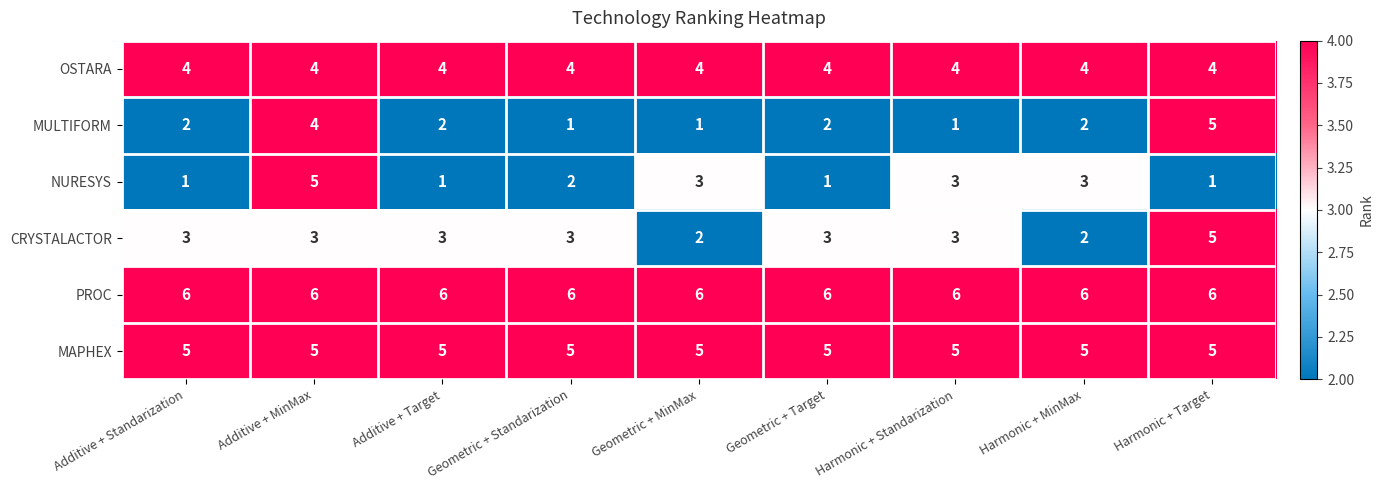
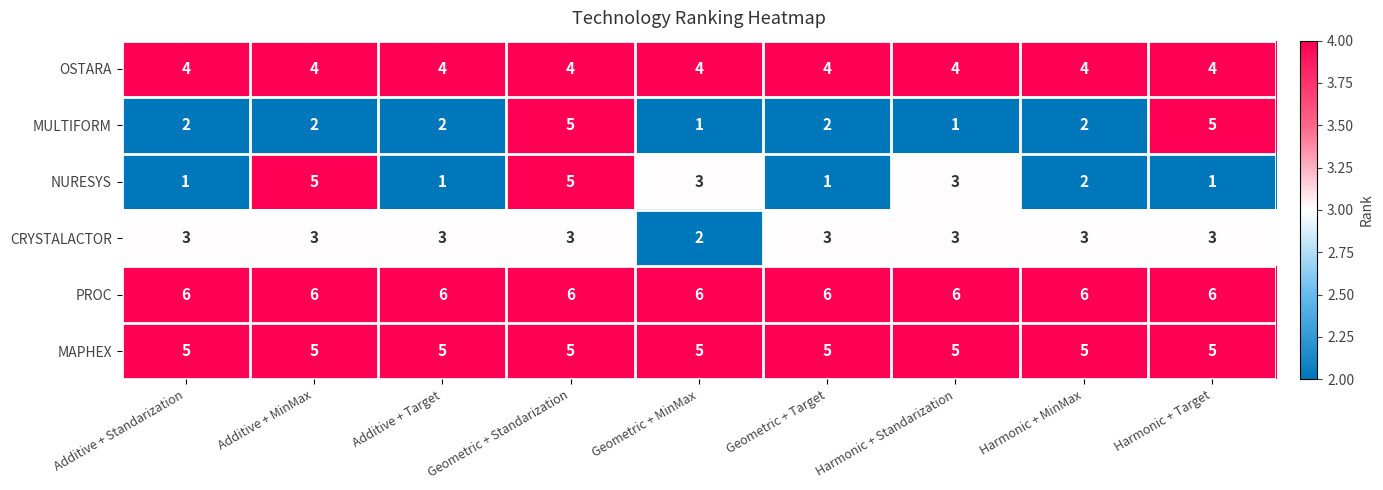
  {
    "OSTARA": {
      "Additive + Standarization": 4,
      "Additive + MinMax": 4,
      "Additive + Target": 4,
      "Geometric + Standarization": 4,
      "Geometric + MinMax": 4,
      "Geometric + Target": 4,
      "Harmonic + Standarization": 4,
      "Harmonic + MinMax": 4,
      "Harmonic + Target": 4
    },
    "MULTIFORM": {
      "Additive + Standarization": 2,
-     "Additive + MinMax": 4,
+     "Additive + MinMax": 2,
      "Additive + Target": 2,
-     "Geometric + Standarization": 1,
+     "Geometric + Standarization": 5,
      "Geometric + MinMax": 1,
      "Geometric + Target": 2,
      "Harmonic + Standarization": 1,
      "Harmonic + MinMax": 2,
      "Harmonic + Target": 5
    },
    "NURESYS": {
      "Additive + Standarization": 1,
      "Additive + MinMax": 5,
      "Additive + Target": 1,
-     "Geometric + Standarization": 2,
+     "Geometric + Standarization": 5,
      "Geometric + MinMax": 3,
      "Geometric + Target": 1,
      "Harmonic + Standarization": 3,
-     "Harmonic + MinMax": 3,
+     "Harmonic + MinMax": 2,
      "Harmonic + Target": 1
    },
    "CRYSTALACTOR": {
      "Additive + Standarization": 3,
      "Additive + MinMax": 3,
      "Additive + Target": 3,
      "Geometric + Standarization": 3,
      "Geometric + MinMax": 2,
      "Geometric + Target": 3,
      "Harmonic + Standarization": 3,
-     "Harmonic + MinMax": 2,
-     "Harmonic + Target": 5
+     "Harmonic + MinMax": 3,
+     "Harmonic + Target": 3
    },
    "PROC": {
      "Additive + Standarization": 6,
      "Additive + MinMax": 6,
      "Additive + Target": 6,
      "Geometric + Standarization": 6,
      "Geometric + MinMax": 6,
      "Geometric + Target": 6,
      "Harmonic + Standarization": 6,
      "Harmonic + MinMax": 6,
      "Harmonic + Target": 6
    },
    "MAPHEX": {
      "Additive + Standarization": 5,
      "Additive + MinMax": 5,
      "Additive + Target": 5,
      "Geometric + Standarization": 5,
      "Geometric + MinMax": 5,
      "Geometric + Target": 5,
      "Harmonic + Standarization": 5,
      "Harmonic + MinMax": 5,
      "Harmonic + Target": 5
    }
  }
